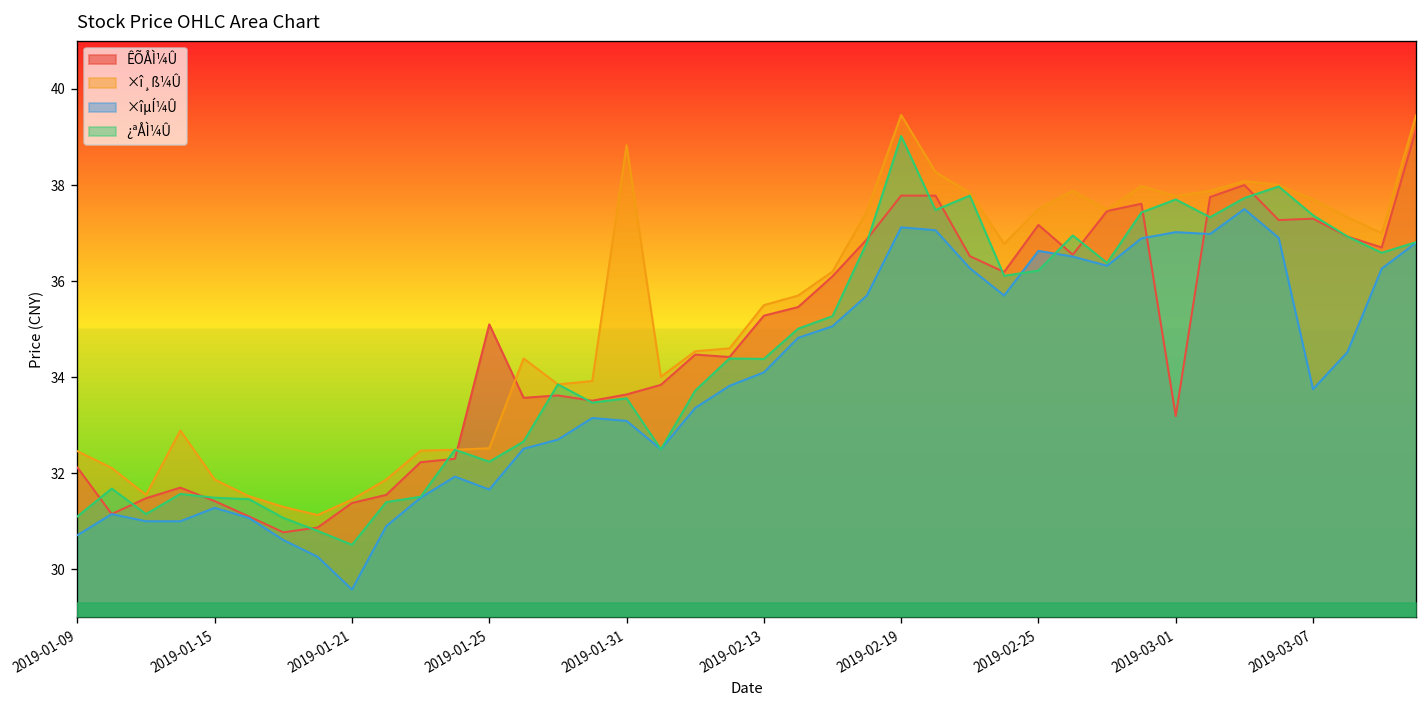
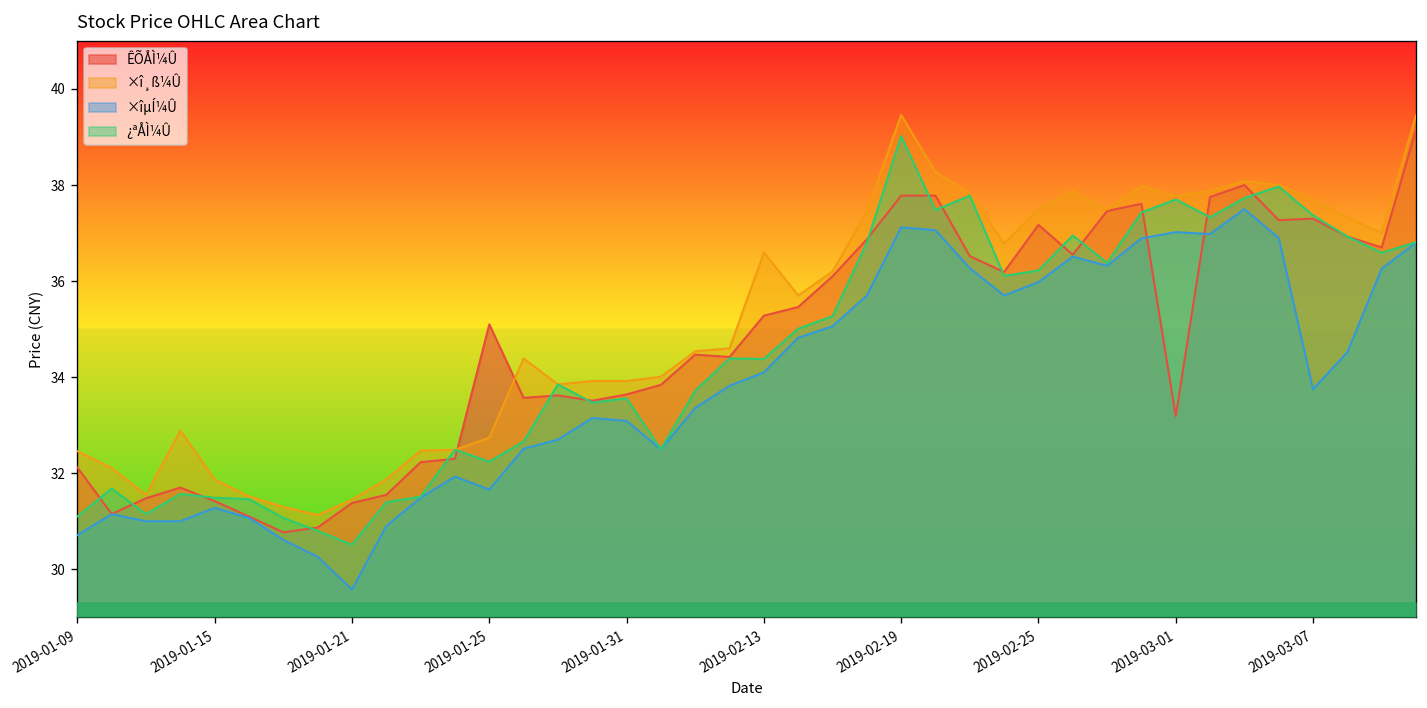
  {
    "ÊÕÅÌ¼Û": {
      "2019-01-09": 32.1,
      "2019-01-15": 31.4,
      "2019-01-21": 31.4,
      "2019-01-25": 35.1,
      "2019-01-31": 33.6,
      "2019-02-13": 35.3,
      "2019-02-19": 37.8,
      "2019-02-25": 37.2,
      "2019-03-01": 33.2,
      "2019-03-07": 37.3
    },
    "×î¸ß¼Û": {
      "2019-01-09": 32.5,
      "2019-01-15": 31.9,
      "2019-01-21": 31.5,
-     "2019-01-25": 32.5,
-     "2019-01-31": 38.8,
-     "2019-02-13": 35.5,
+     "2019-01-25": 32.7,
+     "2019-01-31": 33.9,
+     "2019-02-13": 36.6,
      "2019-02-19": 39.5,
      "2019-02-25": 37.5,
      "2019-03-01": 37.8,
      "2019-03-07": 37.7
    },
    "×îµÍ¼Û": {
      "2019-01-09": 30.7,
      "2019-01-15": 31.3,
      "2019-01-21": 29.6,
      "2019-01-25": 31.7,
      "2019-01-31": 33.1,
      "2019-02-13": 34.1,
      "2019-02-19": 37.1,
-     "2019-02-25": 36.6,
+     "2019-02-25": 36.0,
      "2019-03-01": 37.0,
      "2019-03-07": 33.8
    }
  }
